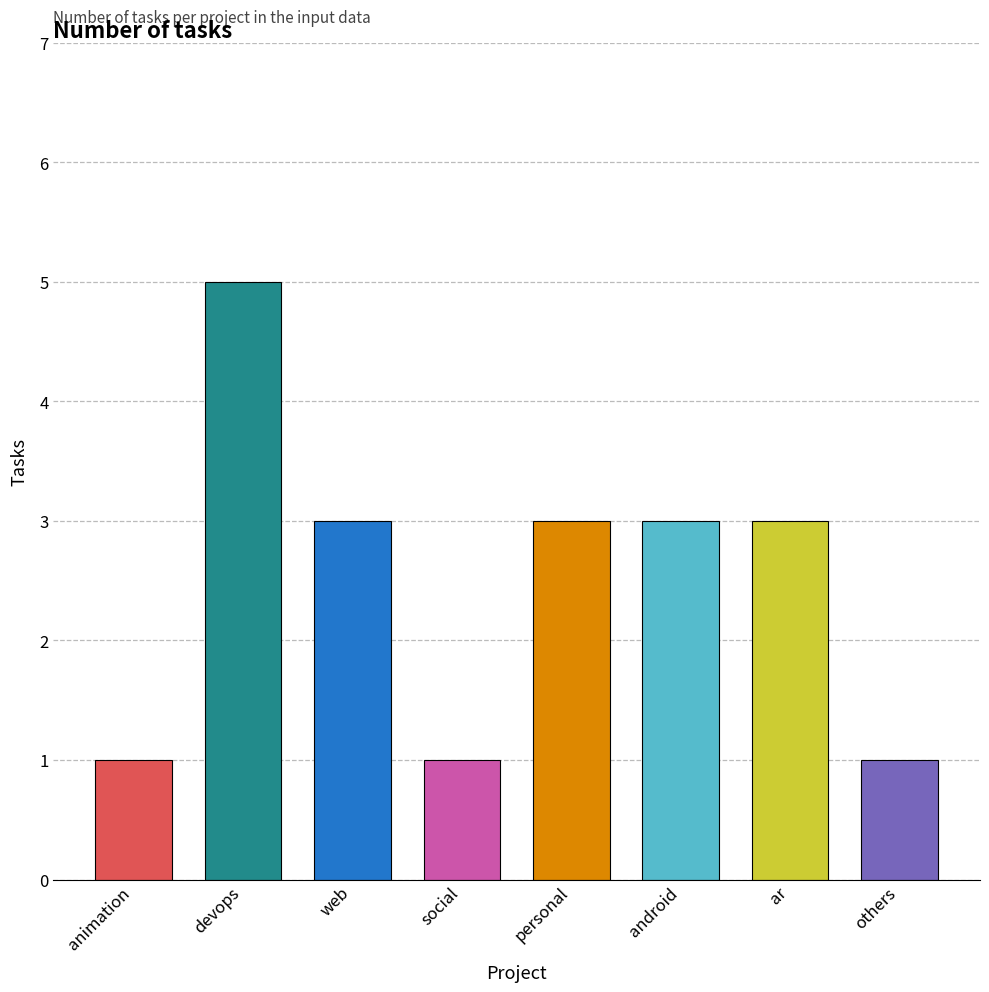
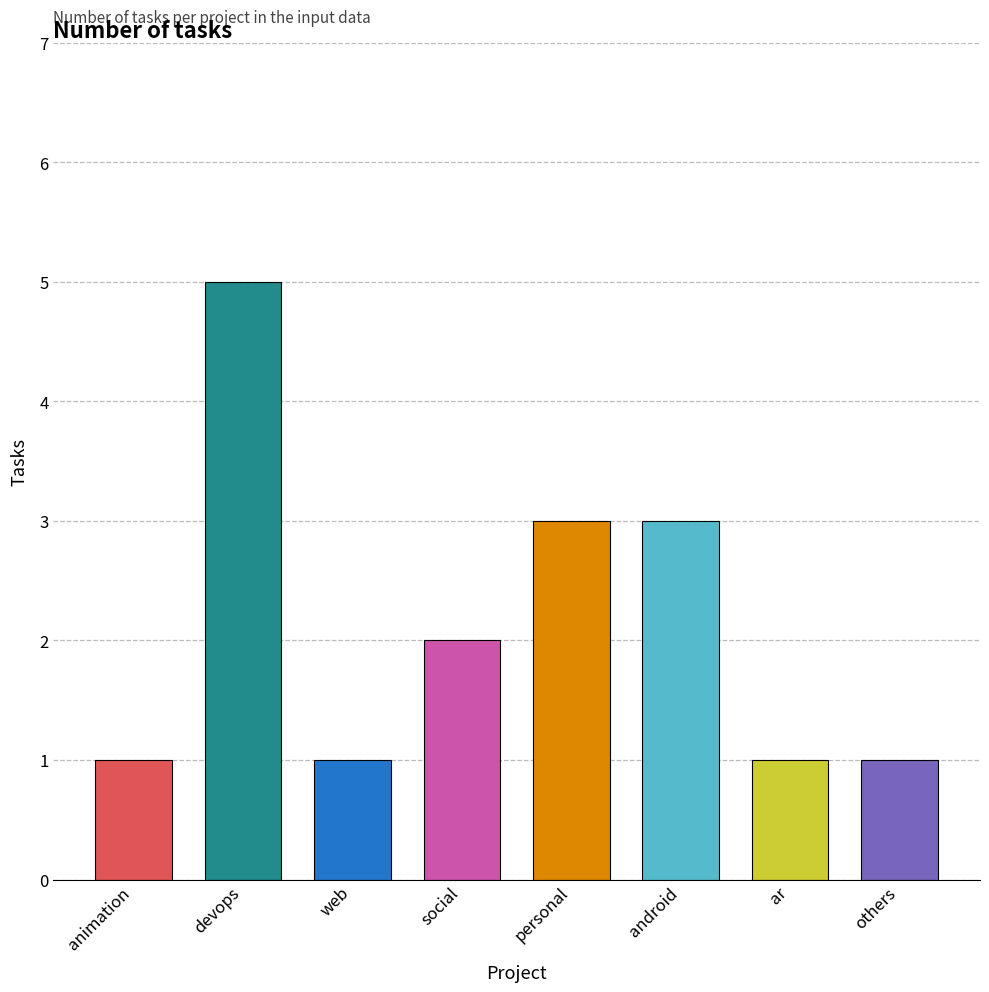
  {
    "animation": 1,
    "devops": 5,
-   "web": 3,
-   "social": 1,
+   "web": 1,
+   "social": 2,
    "personal": 3,
    "android": 3,
-   "ar": 3,
+   "ar": 1,
    "others": 1
  }
